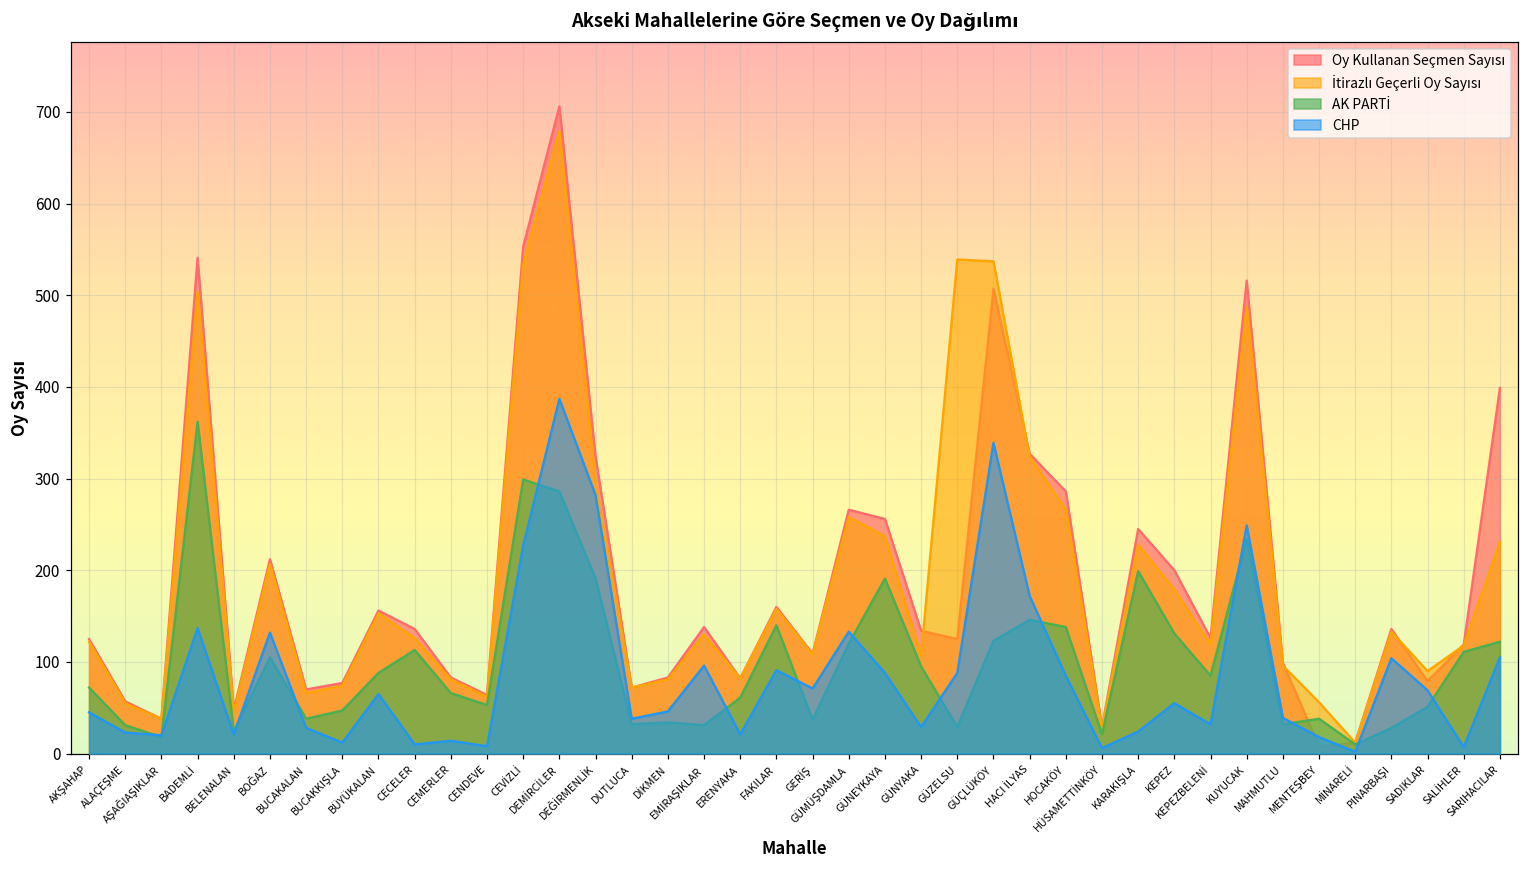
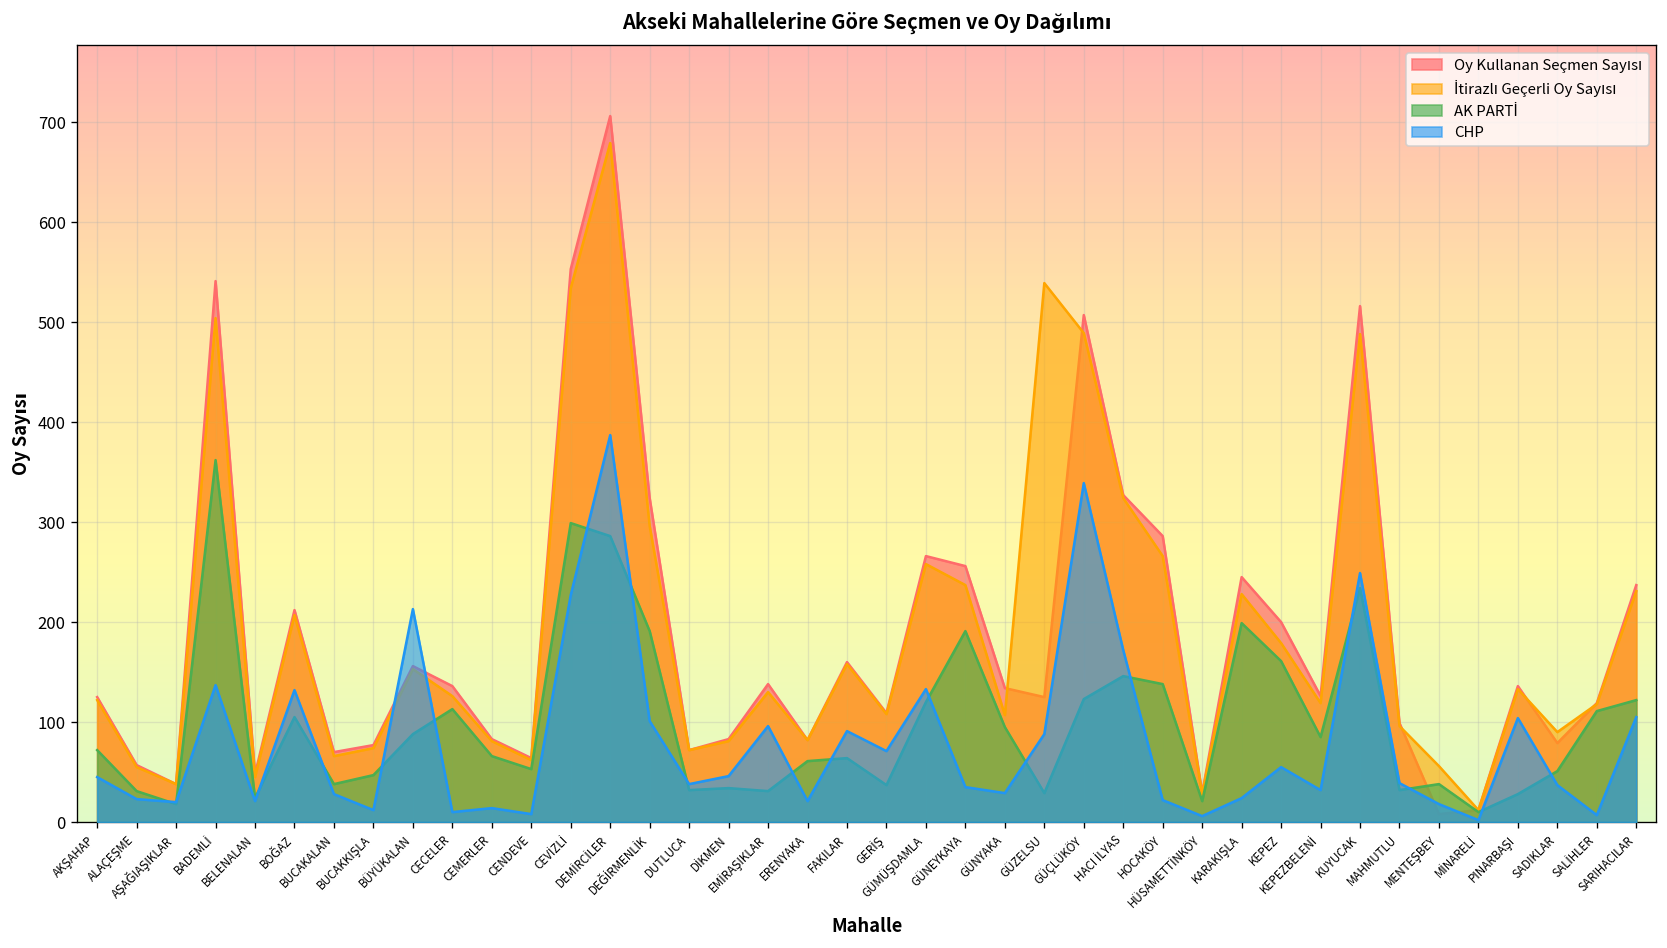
  {
    "Oy Kullanan Seçmen Sayısı": {
      "BADEMLİ": 540,
      "BOĞAZ": 210,
      "BUCAKALAN": 70,
      "CECELER": 140,
      "CEVİZLİ": 550,
      "DEMİRCİLER": 710,
      "DEĞİRMENLİK": 320,
      "EMİRAŞIKLAR": 140,
      "GÜMÜŞDAMLA": 270,
      "GÜNEYKAYA": 260,
      "GÜNYAKA": 130,
      "GÜZELSU": 130,
      "GÜÇLÜKÖY": 510,
      "HOCAKÖY": 290,
      "KARAKIŞLA": 250,
      "KEPEZ": 200,
      "KEPEZBELENİ": 130,
      "KUYUCAK": 520,
      "MENTEŞBEY": 10,
      "SADIKLAR": 80,
-     "SARIHACILAR": 400
+     "SARIHACILAR": 240
    },
    "İtirazlı Geçerli Oy Sayısı": {
      "BADEMLİ": 500,
      "BOĞAZ": 210,
      "BUCAKALAN": 70,
      "CECELER": 130,
      "CEVİZLİ": 530,
      "DEMİRCİLER": 680,
      "DEĞİRMENLİK": 300,
      "EMİRAŞIKLAR": 130,
      "GÜMÜŞDAMLA": 260,
      "GÜNEYKAYA": 240,
      "GÜNYAKA": 110,
      "GÜZELSU": 540,
-     "GÜÇLÜKÖY": 540,
+     "GÜÇLÜKÖY": 490,
      "HOCAKÖY": 270,
      "KARAKIŞLA": 230,
      "KEPEZ": 180,
      "KEPEZBELENİ": 120,
      "KUYUCAK": 490,
      "MENTEŞBEY": 60,
      "SADIKLAR": 90,
      "SARIHACILAR": 230
    },
    "AK PARTİ": {
      "AKŞAHAP": 70,
      "ALAÇEŞME": 30,
      "BADEMLİ": 360,
      "BOĞAZ": 110,
      "BUCAKALAN": 40,
      "BUCAKKIŞLA": 50,
      "BÜYÜKALAN": 90,
      "CECELER": 110,
      "CEMERLER": 70,
      "CENDEVE": 50,
      "CEVİZLİ": 300,
      "DEMİRCİLER": 290,
      "DEĞİRMENLİK": 190,
      "DUTLUCA": 30,
      "DİKMEN": 30,
      "EMİRAŞIKLAR": 30,
      "ERENYAKA": 60,
-     "FAKILAR": 140,
+     "FAKILAR": 60,
      "GERİŞ": 40,
      "GÜMÜŞDAMLA": 120,
      "GÜNEYKAYA": 190,
      "GÜNYAKA": 100,
      "GÜZELSU": 30,
      "GÜÇLÜKÖY": 120,
      "HACI İLYAS": 150,
      "HOCAKÖY": 140,
      "HÜSAMETTİNKÖY": 20,
      "KARAKIŞLA": 200,
-     "KEPEZ": 130,
+     "KEPEZ": 160,
      "KEPEZBELENİ": 90,
      "KUYUCAK": 230,
      "MAHMUTLU": 30,
      "MENTEŞBEY": 40,
      "PINARBAŞI": 30,
      "SADIKLAR": 50,
      "SALİHLER": 110,
      "SARIHACILAR": 120
    },
    "CHP": {
      "AKŞAHAP": 50,
      "ALAÇEŞME": 20,
      "BADEMLİ": 140,
      "BOĞAZ": 130,
      "BUCAKALAN": 30,
      "BUCAKKIŞLA": 10,
-     "BÜYÜKALAN": 70,
+     "BÜYÜKALAN": 210,
      "CECELER": 10,
      "CEMERLER": 10,
      "CENDEVE": 10,
      "CEVİZLİ": 230,
      "DEMİRCİLER": 390,
-     "DEĞİRMENLİK": 280,
+     "DEĞİRMENLİK": 100,
      "DUTLUCA": 40,
      "DİKMEN": 50,
      "EMİRAŞIKLAR": 100,
      "ERENYAKA": 20,
      "FAKILAR": 90,
      "GERİŞ": 70,
      "GÜMÜŞDAMLA": 130,
-     "GÜNEYKAYA": 90,
+     "GÜNEYKAYA": 40,
      "GÜNYAKA": 30,
      "GÜZELSU": 90,
      "GÜÇLÜKÖY": 340,
      "HACI İLYAS": 170,
-     "HOCAKÖY": 90,
+     "HOCAKÖY": 20,
      "HÜSAMETTİNKÖY": 10,
      "KARAKIŞLA": 20,
      "KEPEZ": 60,
      "KEPEZBELENİ": 30,
      "KUYUCAK": 250,
      "MAHMUTLU": 40,
      "MENTEŞBEY": 20,
      "MİNARELİ": 0,
      "PINARBAŞI": 100,
-     "SADIKLAR": 70,
+     "SADIKLAR": 40,
      "SALİHLER": 10,
      "SARIHACILAR": 110
    }
  }
